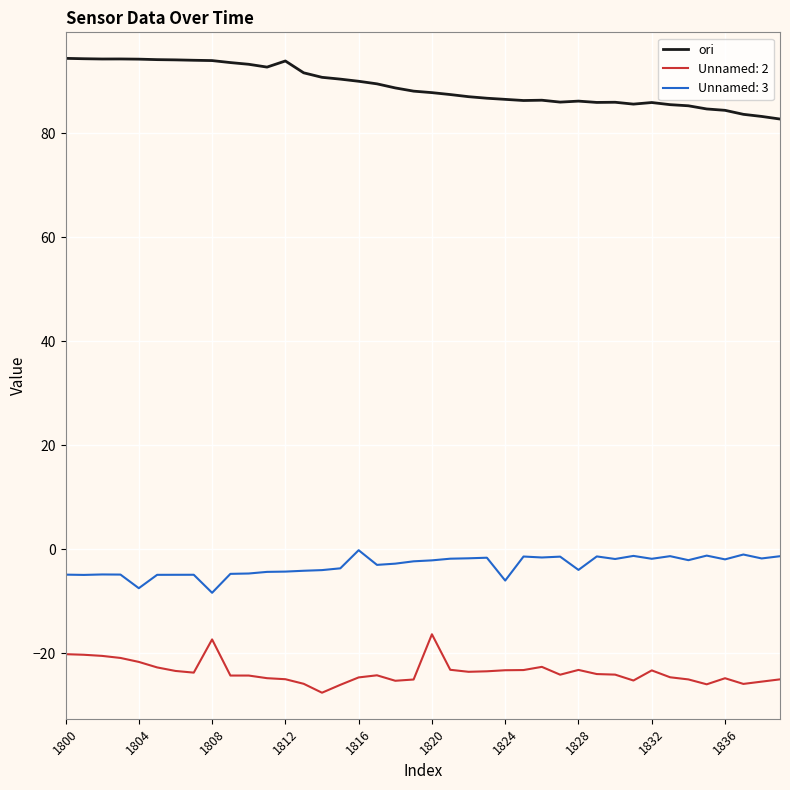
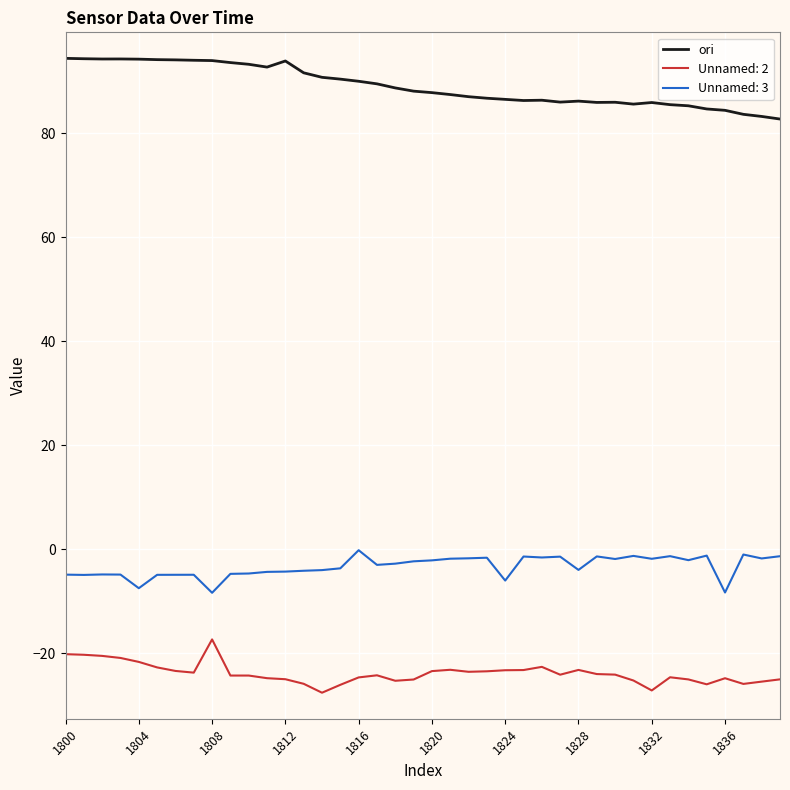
  {
    "ori": {
      "1800": 94,
      "1804": 94,
      "1808": 94,
      "1812": 94,
      "1816": 90,
      "1820": 88,
      "1824": 86,
      "1828": 86,
      "1832": 86,
      "1836": 84
    },
    "Unnamed: 2": {
      "1800": -20,
      "1804": -22,
      "1808": -17,
      "1812": -25,
      "1816": -25,
-     "1820": -16,
+     "1820": -23,
      "1824": -23,
      "1828": -23,
-     "1832": -23,
+     "1832": -27,
      "1836": -25
    },
    "Unnamed: 3": {
      "1800": -5,
      "1804": -7,
      "1808": -8,
      "1812": -4,
      "1816": 0,
      "1820": -2,
      "1824": -6,
      "1828": -4,
      "1832": -2,
-     "1836": -2
+     "1836": -8
    }
  }
